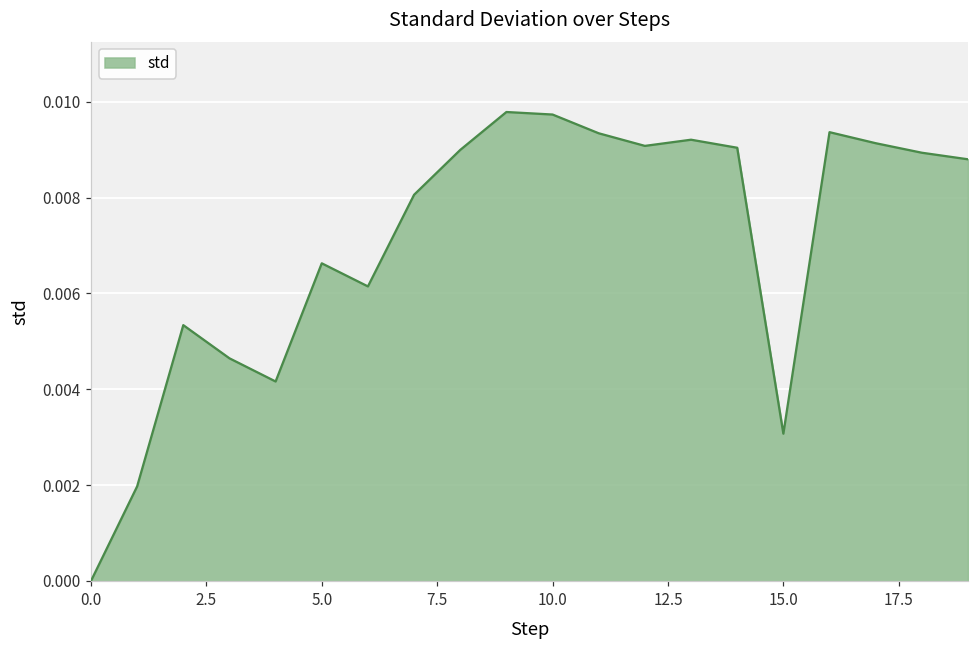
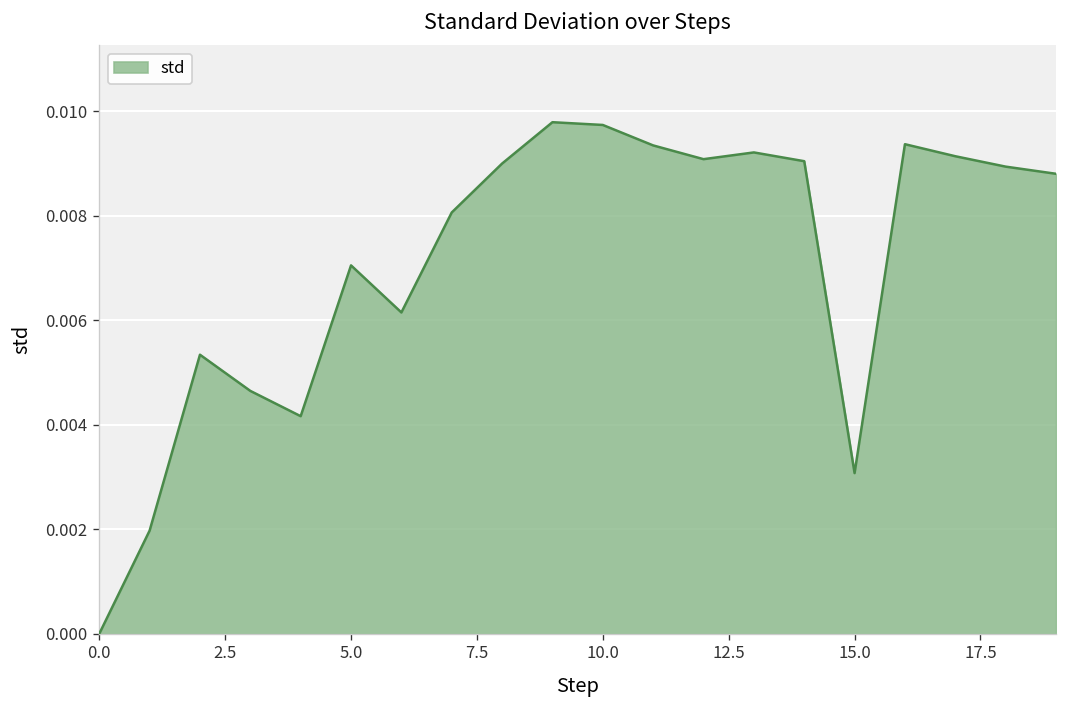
  {
    "0.0": 0.0000,
-   "5.0": 0.0066,
+   "5.0": 0.0070,
    "10.0": 0.0097,
    "15.0": 0.0031
  }
